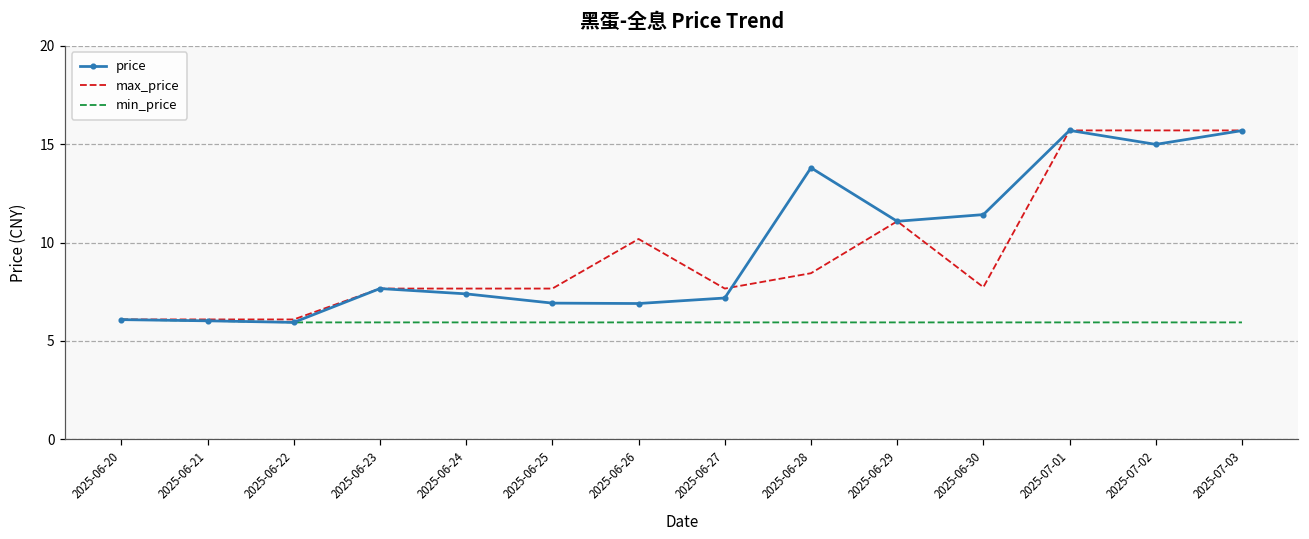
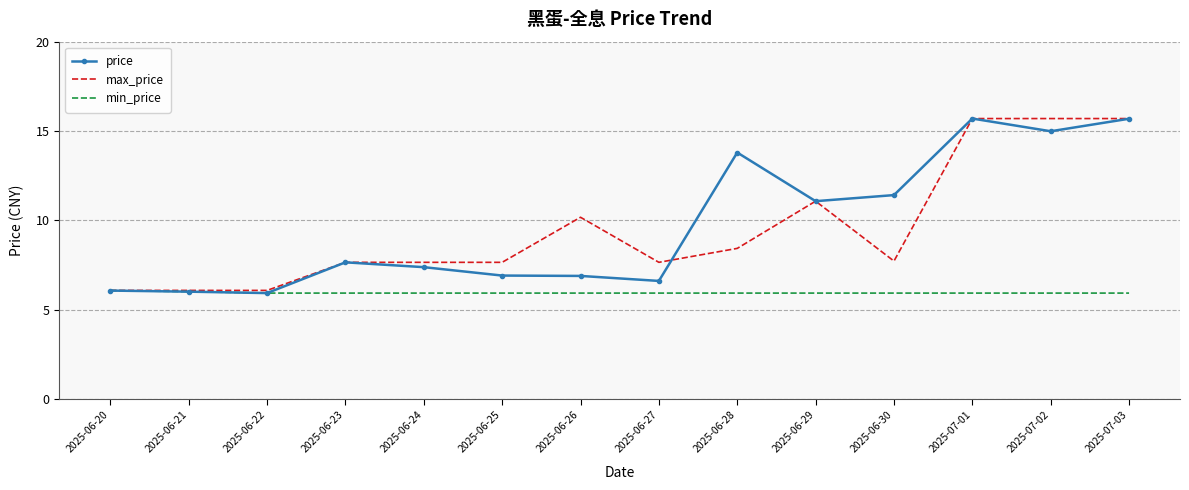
  {
    "price": {
      "2025-06-24": 7.4,
      "2025-06-25": 6.9,
      "2025-06-26": 6.9,
-     "2025-06-27": 7.2,
+     "2025-06-27": 6.6,
      "2025-06-28": 13.8,
      "2025-06-30": 11.4,
      "2025-07-02": 15.0
    },
    "max_price": {
      "2025-06-22": 6.1,
      "2025-06-24": 7.7,
      "2025-06-25": 7.7,
      "2025-06-26": 10.2,
      "2025-06-27": 7.7,
      "2025-06-28": 8.4,
      "2025-06-30": 7.7,
      "2025-07-02": 15.7
    },
    "min_price": {
      "2025-06-23": 5.9,
      "2025-06-24": 5.9,
      "2025-06-25": 5.9,
      "2025-06-26": 5.9,
      "2025-06-27": 5.9,
      "2025-06-28": 5.9,
      "2025-06-29": 5.9,
      "2025-06-30": 5.9,
      "2025-07-01": 5.9,
      "2025-07-02": 5.9,
      "2025-07-03": 5.9
    }
  }
